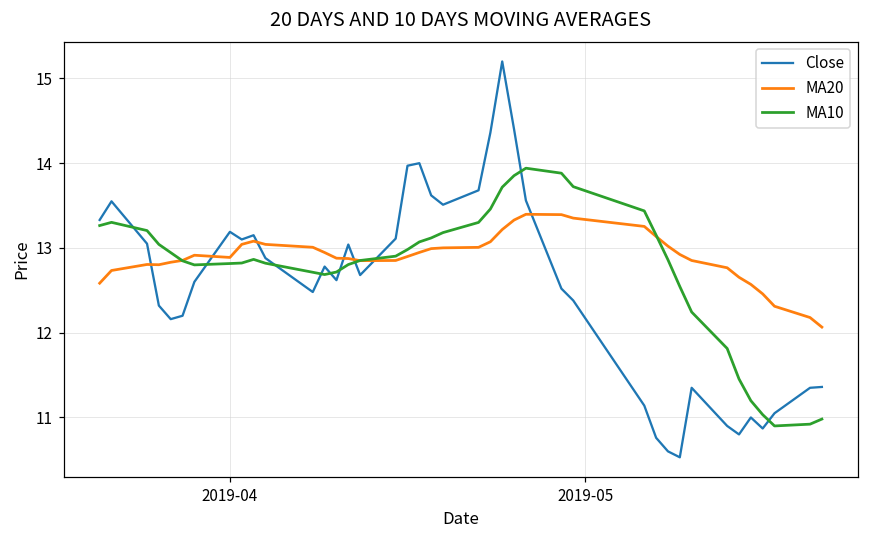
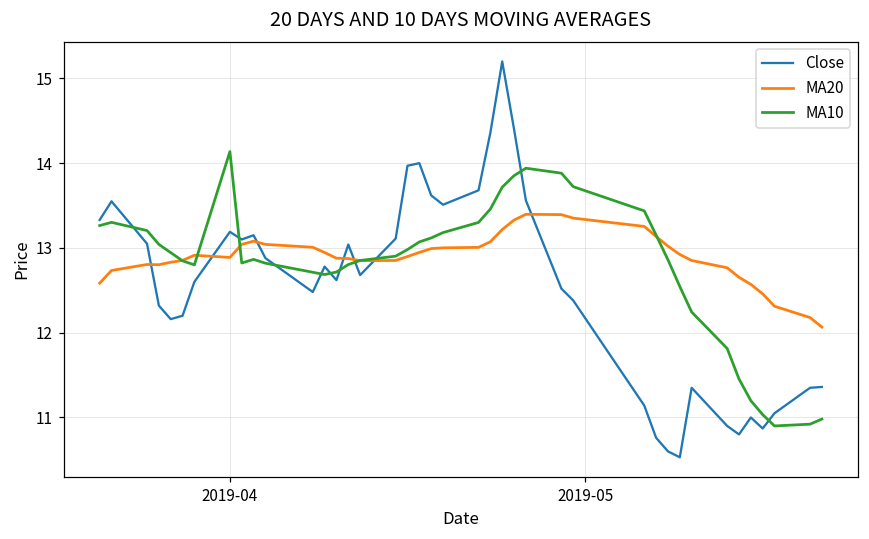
  {
    "Close": {
      "2019-04": 13.2
    },
    "MA20": {
      "2019-04": 12.9
    },
    "MA10": {
-     "2019-04": 12.8
+     "2019-04": 14.1
    }
  }
